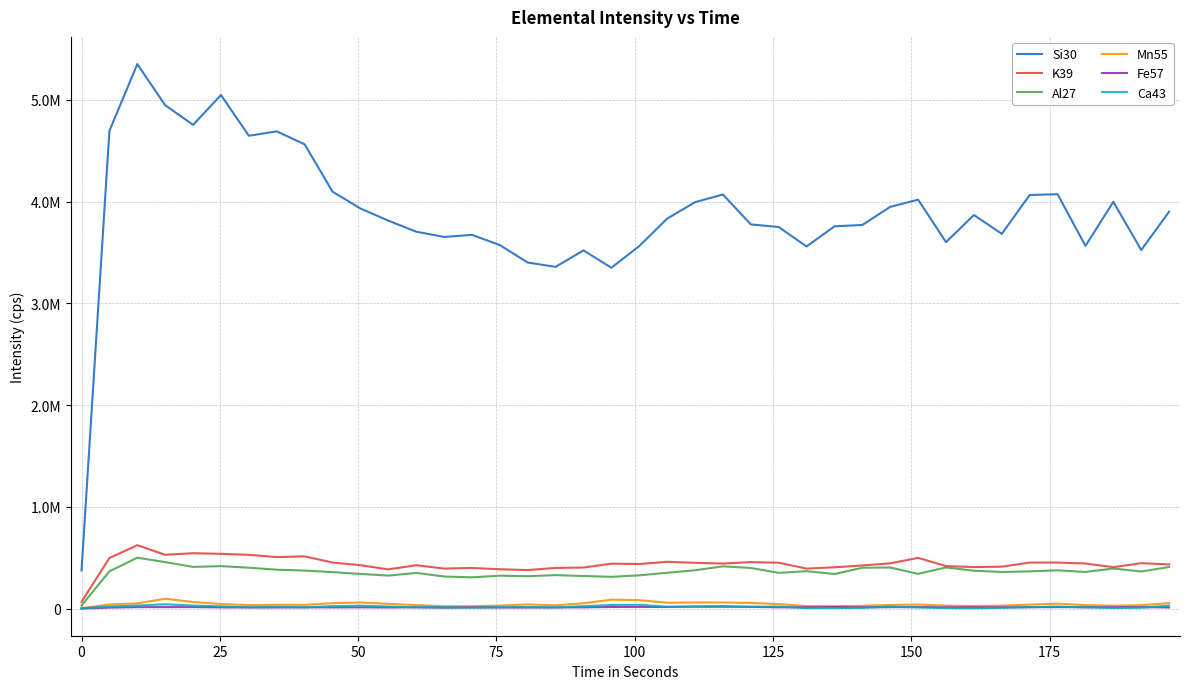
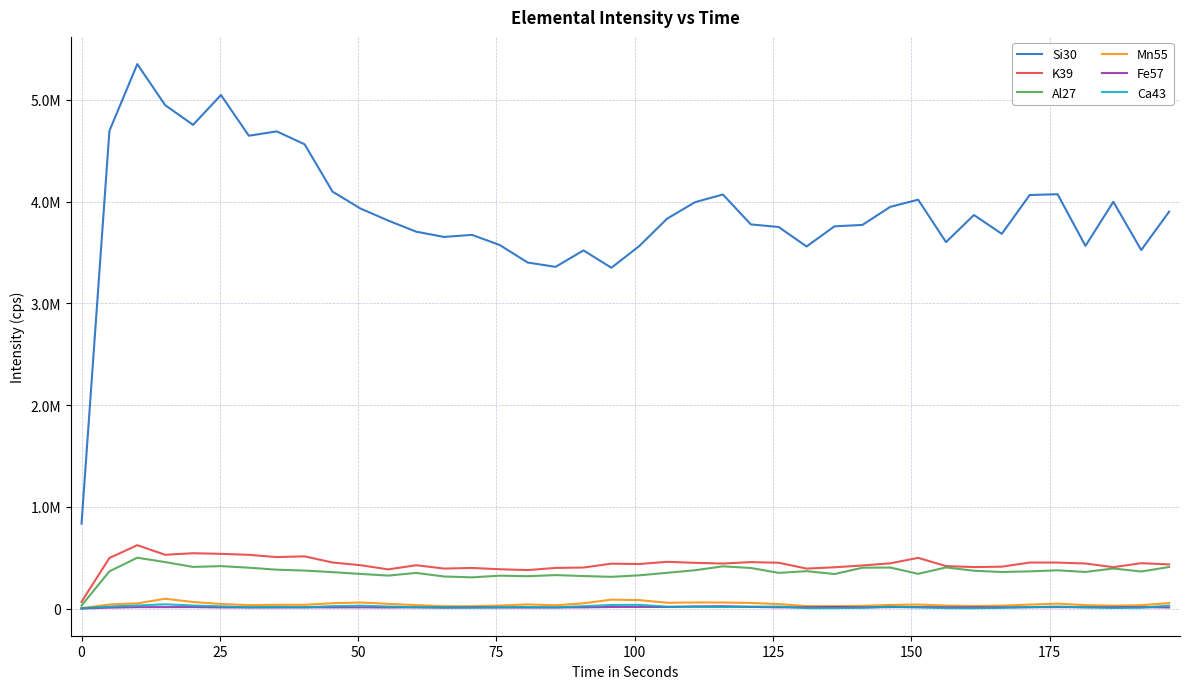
  {
    "Si30": {
-     "0": 380000
+     "0": 840000
    },
    "K39": {
      "0": 70000
    },
    "Al27": {
      "0": 30000
    }
  }
